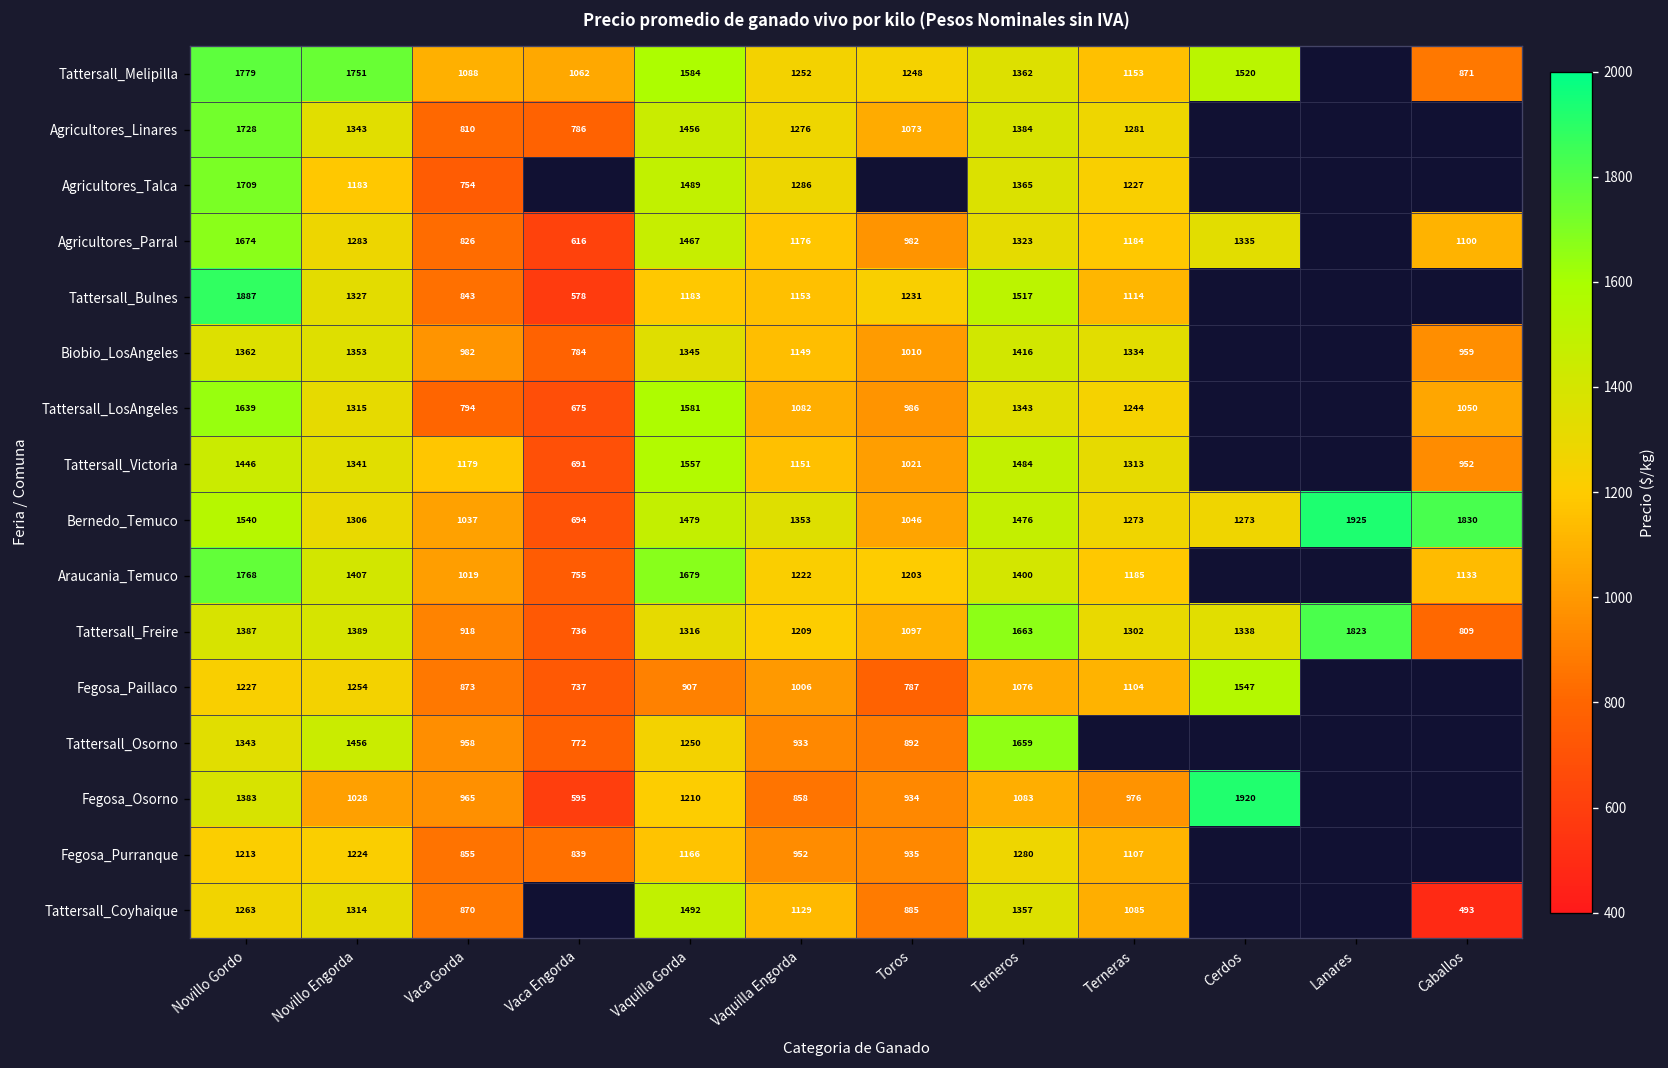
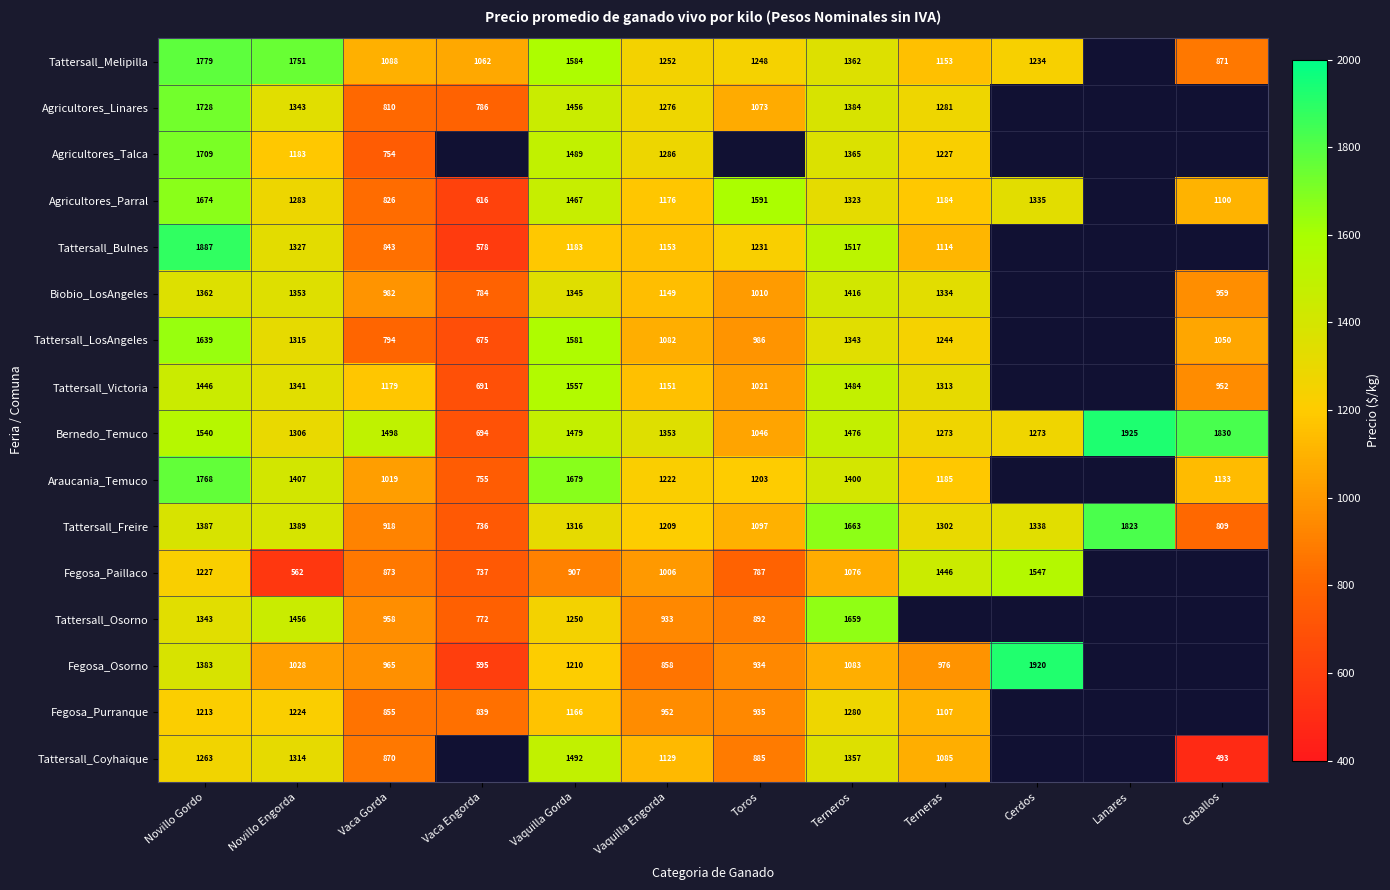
  {
    "Tattersall_Melipilla": {
      "Novillo Gordo": 1779,
      "Novillo Engorda": 1751,
      "Vaca Gorda": 1088,
      "Vaca Engorda": 1062,
      "Vaquilla Gorda": 1584,
      "Vaquilla Engorda": 1252,
      "Toros": 1248,
      "Terneros": 1362,
      "Terneras": 1153,
-     "Cerdos": 1520,
+     "Cerdos": 1234,
      "Caballos": 871
    },
    "Agricultores_Linares": {
      "Novillo Gordo": 1728,
      "Novillo Engorda": 1343,
      "Vaca Gorda": 810,
      "Vaca Engorda": 786,
      "Vaquilla Gorda": 1456,
      "Vaquilla Engorda": 1276,
      "Toros": 1073,
      "Terneros": 1384,
      "Terneras": 1281
    },
    "Agricultores_Talca": {
      "Novillo Gordo": 1709,
      "Novillo Engorda": 1183,
      "Vaca Gorda": 754,
      "Vaquilla Gorda": 1489,
      "Vaquilla Engorda": 1286,
      "Terneros": 1365,
      "Terneras": 1227
    },
    "Agricultores_Parral": {
      "Novillo Gordo": 1674,
      "Novillo Engorda": 1283,
      "Vaca Gorda": 826,
      "Vaca Engorda": 616,
      "Vaquilla Gorda": 1467,
      "Vaquilla Engorda": 1176,
-     "Toros": 982,
+     "Toros": 1591,
      "Terneros": 1323,
      "Terneras": 1184,
      "Cerdos": 1335,
      "Caballos": 1100
    },
    "Tattersall_Bulnes": {
      "Novillo Gordo": 1887,
      "Novillo Engorda": 1327,
      "Vaca Gorda": 843,
      "Vaca Engorda": 578,
      "Vaquilla Gorda": 1183,
      "Vaquilla Engorda": 1153,
      "Toros": 1231,
      "Terneros": 1517,
      "Terneras": 1114
    },
    "Biobio_LosAngeles": {
      "Novillo Gordo": 1362,
      "Novillo Engorda": 1353,
      "Vaca Gorda": 982,
      "Vaca Engorda": 784,
      "Vaquilla Gorda": 1345,
      "Vaquilla Engorda": 1149,
      "Toros": 1010,
      "Terneros": 1416,
      "Terneras": 1334,
      "Caballos": 959
    },
    "Tattersall_LosAngeles": {
      "Novillo Gordo": 1639,
      "Novillo Engorda": 1315,
      "Vaca Gorda": 794,
      "Vaca Engorda": 675,
      "Vaquilla Gorda": 1581,
      "Vaquilla Engorda": 1082,
      "Toros": 986,
      "Terneros": 1343,
      "Terneras": 1244,
      "Caballos": 1050
    },
    "Tattersall_Victoria": {
      "Novillo Gordo": 1446,
      "Novillo Engorda": 1341,
      "Vaca Gorda": 1179,
      "Vaca Engorda": 691,
      "Vaquilla Gorda": 1557,
      "Vaquilla Engorda": 1151,
      "Toros": 1021,
      "Terneros": 1484,
      "Terneras": 1313,
      "Caballos": 952
    },
    "Bernedo_Temuco": {
      "Novillo Gordo": 1540,
      "Novillo Engorda": 1306,
-     "Vaca Gorda": 1037,
+     "Vaca Gorda": 1498,
      "Vaca Engorda": 694,
      "Vaquilla Gorda": 1479,
      "Vaquilla Engorda": 1353,
      "Toros": 1046,
      "Terneros": 1476,
      "Terneras": 1273,
      "Cerdos": 1273,
      "Lanares": 1925,
      "Caballos": 1830
    },
    "Araucania_Temuco": {
      "Novillo Gordo": 1768,
      "Novillo Engorda": 1407,
      "Vaca Gorda": 1019,
      "Vaca Engorda": 755,
      "Vaquilla Gorda": 1679,
      "Vaquilla Engorda": 1222,
      "Toros": 1203,
      "Terneros": 1400,
      "Terneras": 1185,
      "Caballos": 1133
    },
    "Tattersall_Freire": {
      "Novillo Gordo": 1387,
      "Novillo Engorda": 1389,
      "Vaca Gorda": 918,
      "Vaca Engorda": 736,
      "Vaquilla Gorda": 1316,
      "Vaquilla Engorda": 1209,
      "Toros": 1097,
      "Terneros": 1663,
      "Terneras": 1302,
      "Cerdos": 1338,
      "Lanares": 1823,
      "Caballos": 809
    },
    "Fegosa_Paillaco": {
      "Novillo Gordo": 1227,
-     "Novillo Engorda": 1254,
+     "Novillo Engorda": 562,
      "Vaca Gorda": 873,
      "Vaca Engorda": 737,
      "Vaquilla Gorda": 907,
      "Vaquilla Engorda": 1006,
      "Toros": 787,
      "Terneros": 1076,
-     "Terneras": 1104,
+     "Terneras": 1446,
      "Cerdos": 1547
    },
    "Tattersall_Osorno": {
      "Novillo Gordo": 1343,
      "Novillo Engorda": 1456,
      "Vaca Gorda": 958,
      "Vaca Engorda": 772,
      "Vaquilla Gorda": 1250,
      "Vaquilla Engorda": 933,
      "Toros": 892,
      "Terneros": 1659
    },
    "Fegosa_Osorno": {
      "Novillo Gordo": 1383,
      "Novillo Engorda": 1028,
      "Vaca Gorda": 965,
      "Vaca Engorda": 595,
      "Vaquilla Gorda": 1210,
      "Vaquilla Engorda": 858,
      "Toros": 934,
      "Terneros": 1083,
      "Terneras": 976,
      "Cerdos": 1920
    },
    "Fegosa_Purranque": {
      "Novillo Gordo": 1213,
      "Novillo Engorda": 1224,
      "Vaca Gorda": 855,
      "Vaca Engorda": 839,
      "Vaquilla Gorda": 1166,
      "Vaquilla Engorda": 952,
      "Toros": 935,
      "Terneros": 1280,
      "Terneras": 1107
    },
    "Tattersall_Coyhaique": {
      "Novillo Gordo": 1263,
      "Novillo Engorda": 1314,
      "Vaca Gorda": 870,
      "Vaquilla Gorda": 1492,
      "Vaquilla Engorda": 1129,
      "Toros": 885,
      "Terneros": 1357,
      "Terneras": 1085,
      "Caballos": 493
    }
  }
